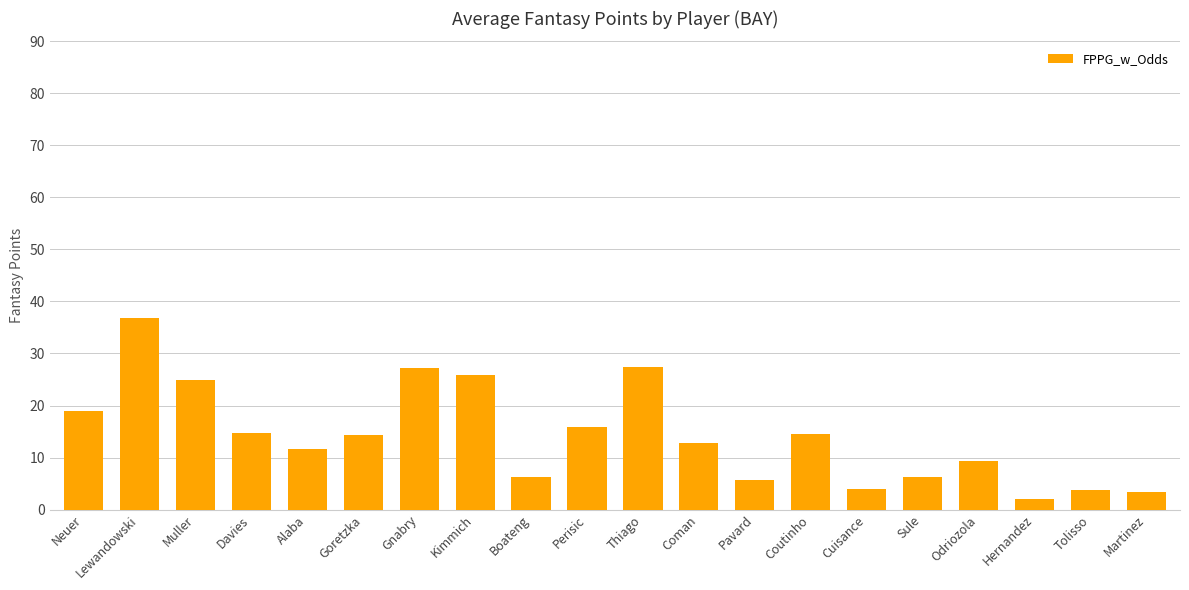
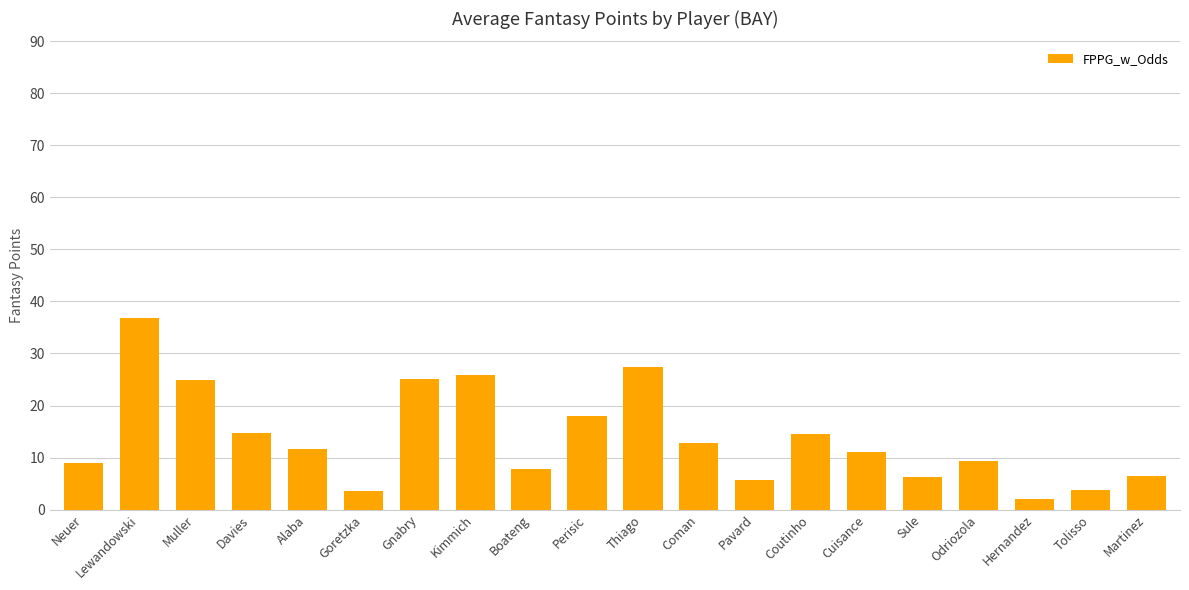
  {
-   "Neuer": 19,
+   "Neuer": 9,
    "Lewandowski": 37,
    "Muller": 25,
    "Davies": 15,
    "Alaba": 12,
-   "Goretzka": 14,
-   "Gnabry": 27,
+   "Goretzka": 4,
+   "Gnabry": 25,
    "Kimmich": 26,
-   "Boateng": 6,
-   "Perisic": 16,
+   "Boateng": 8,
+   "Perisic": 18,
    "Thiago": 27,
    "Coman": 13,
    "Pavard": 6,
    "Coutinho": 15,
-   "Cuisance": 4,
+   "Cuisance": 11,
    "Sule": 6,
    "Odriozola": 9,
    "Hernandez": 2,
    "Tolisso": 4,
-   "Martinez": 3
+   "Martinez": 7
  }
